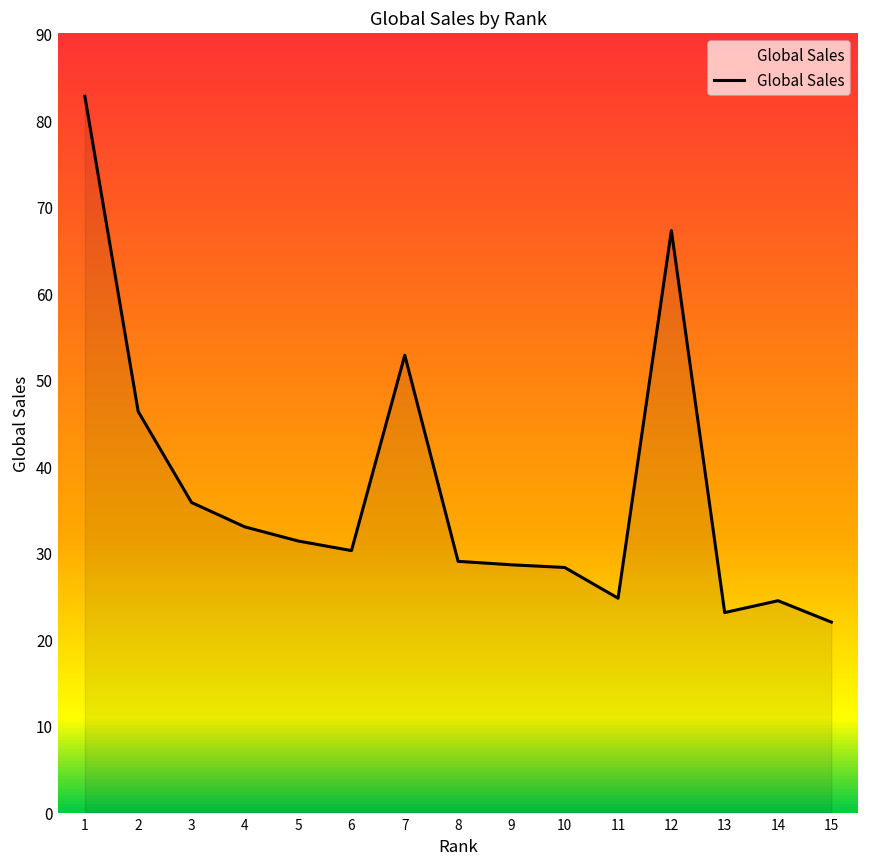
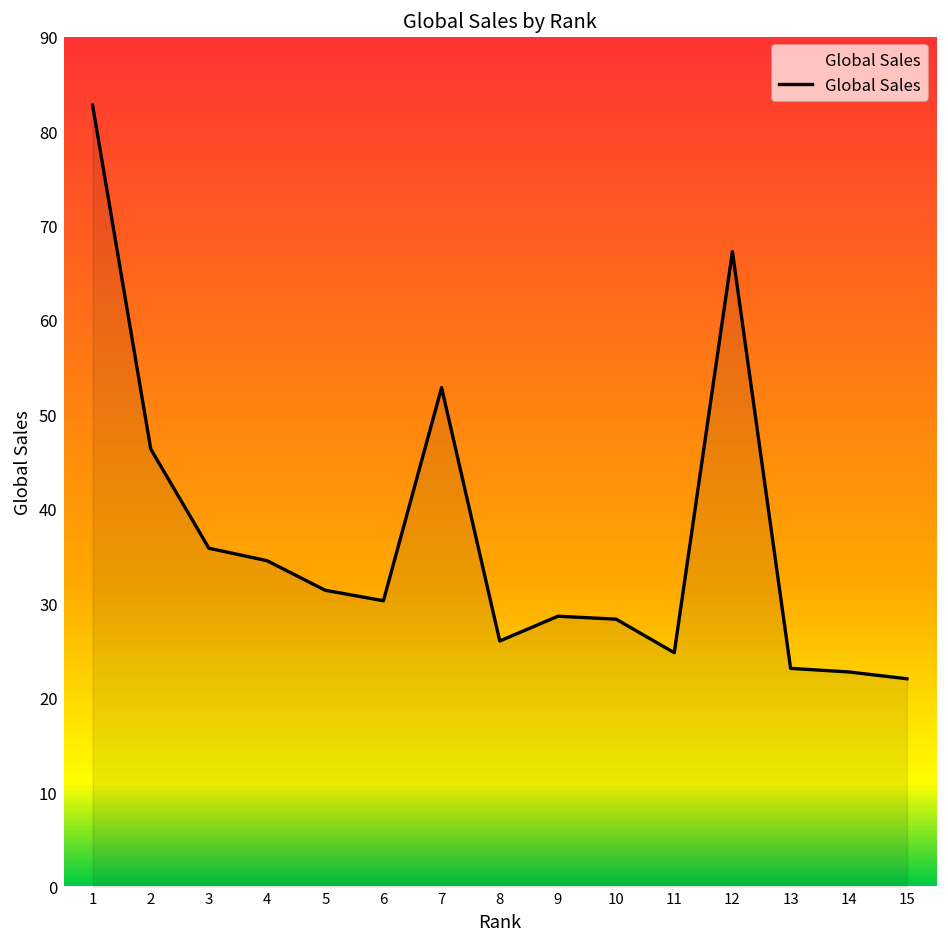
  {
    "1": 83,
    "2": 46,
    "3": 36,
-   "4": 33,
+   "4": 35,
    "5": 31,
    "6": 30,
    "7": 53,
-   "8": 29,
+   "8": 26,
    "9": 29,
    "10": 28,
    "11": 25,
    "12": 67,
    "13": 23,
-   "14": 24,
+   "14": 23,
    "15": 22
  }
